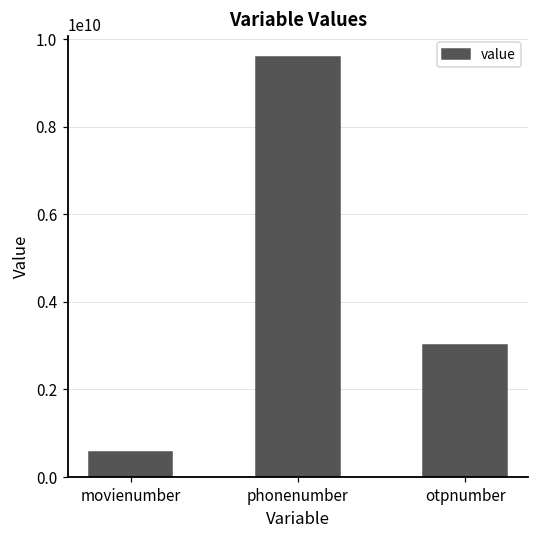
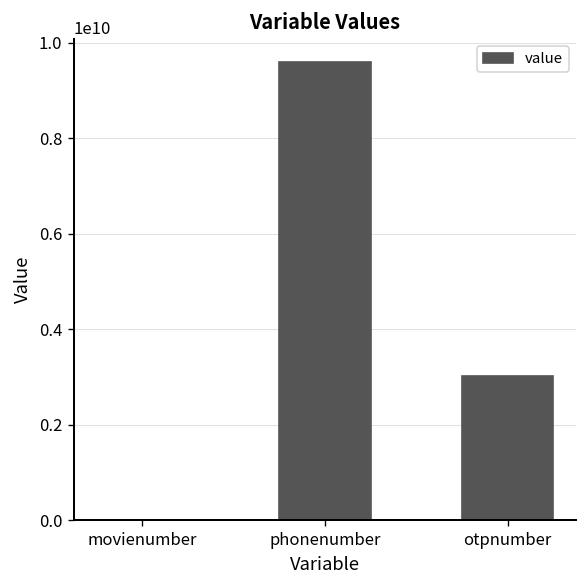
  {
-   "movienumber": 600000000,
+   "movienumber": 0,
    "phonenumber": 9600000000,
    "otpnumber": 3000000000
  }
